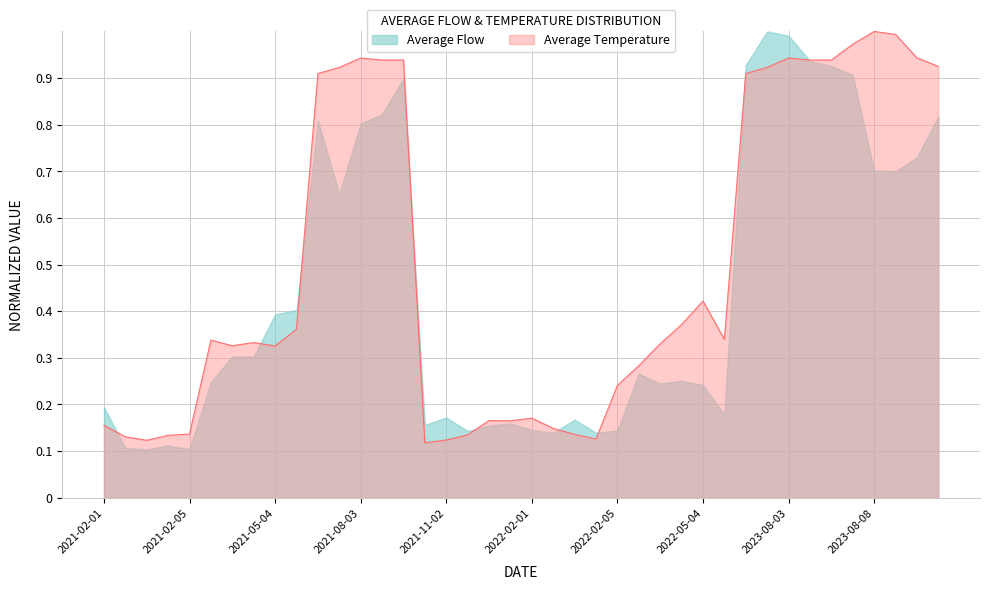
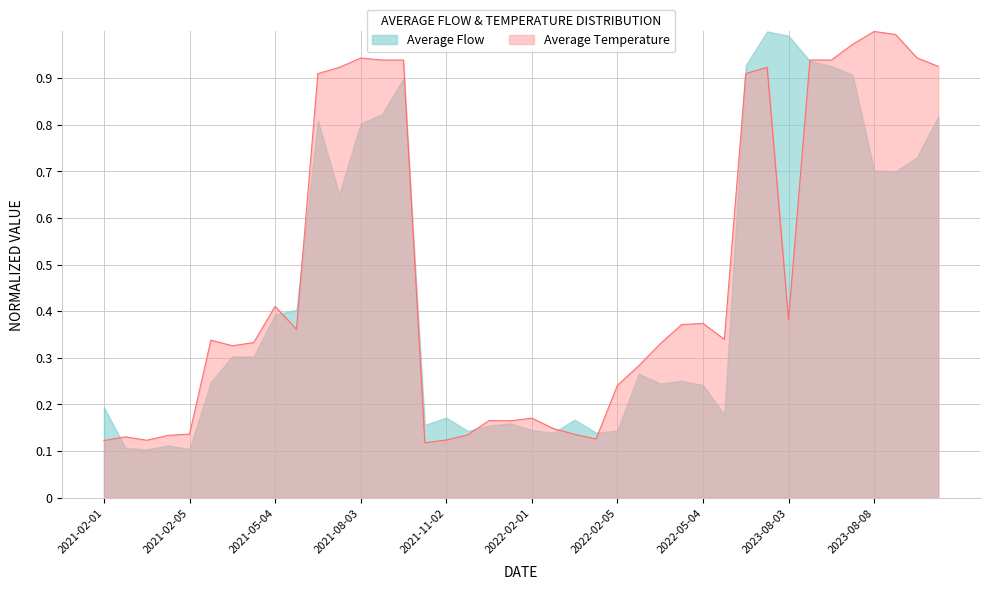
  {
    "Average Flow": {
      "2021-02-01": 0.19,
      "2021-02-05": 0.10,
      "2021-05-04": 0.39,
      "2021-08-03": 0.80,
      "2021-11-02": 0.17,
      "2022-02-01": 0.15,
      "2022-02-05": 0.14,
      "2022-05-04": 0.24,
      "2023-08-03": 0.99,
      "2023-08-08": 0.70
    },
    "Average Temperature": {
-     "2021-02-01": 0.16,
+     "2021-02-01": 0.12,
      "2021-02-05": 0.14,
-     "2021-05-04": 0.33,
+     "2021-05-04": 0.41,
      "2021-08-03": 0.94,
      "2021-11-02": 0.12,
      "2022-02-01": 0.17,
      "2022-02-05": 0.24,
-     "2022-05-04": 0.42,
-     "2023-08-03": 0.94,
+     "2022-05-04": 0.37,
+     "2023-08-03": 0.38,
      "2023-08-08": 1.00
    }
  }
